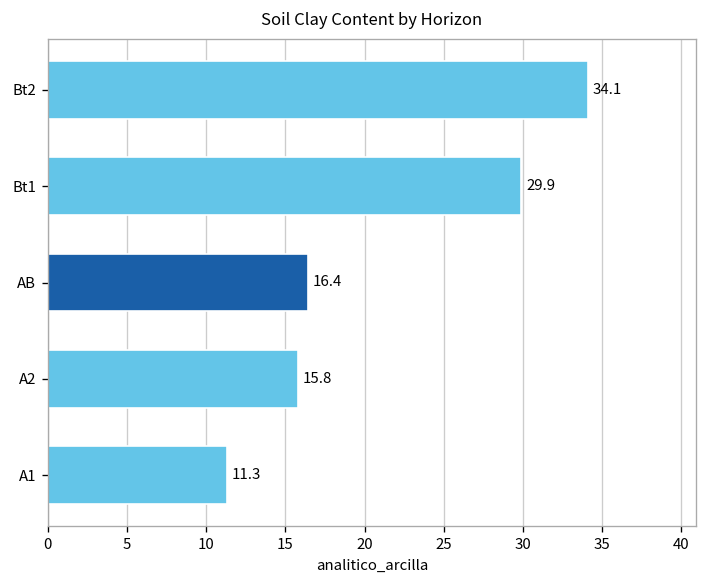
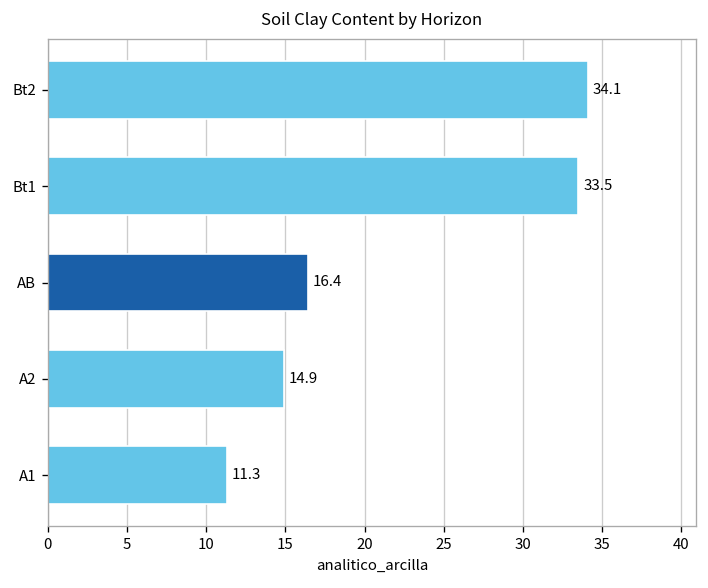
  {
    "Bt2": 34.1,
-   "Bt1": 29.9,
+   "Bt1": 33.5,
    "AB": 16.4,
-   "A2": 15.8,
+   "A2": 14.9,
    "A1": 11.3
  }
